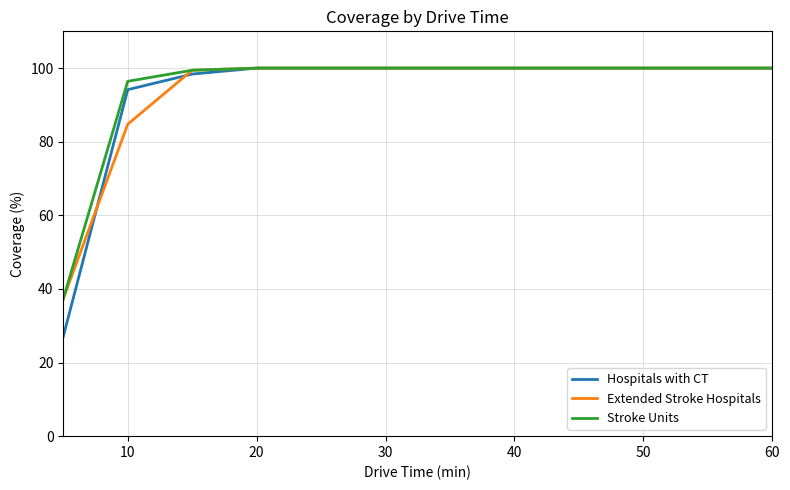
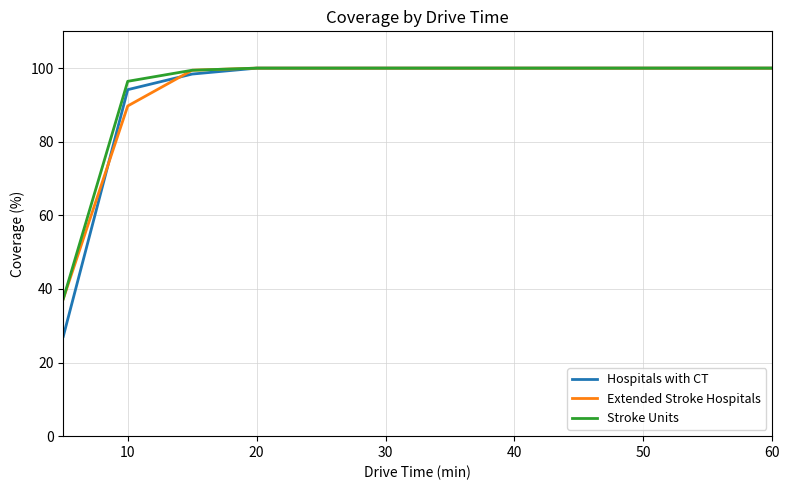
  {
    "Hospitals with CT": {
      "10": 94
    },
    "Extended Stroke Hospitals": {
-     "10": 85
+     "10": 90
    },
    "Stroke Units": {
      "10": 96
    }
  }
